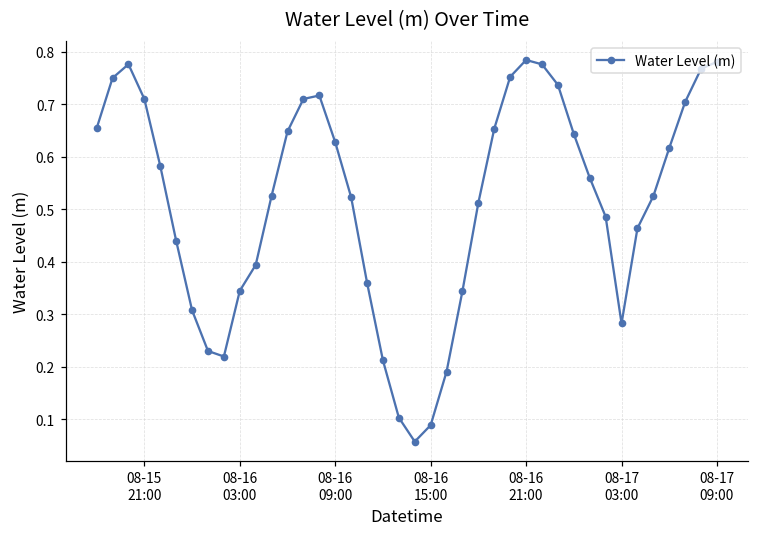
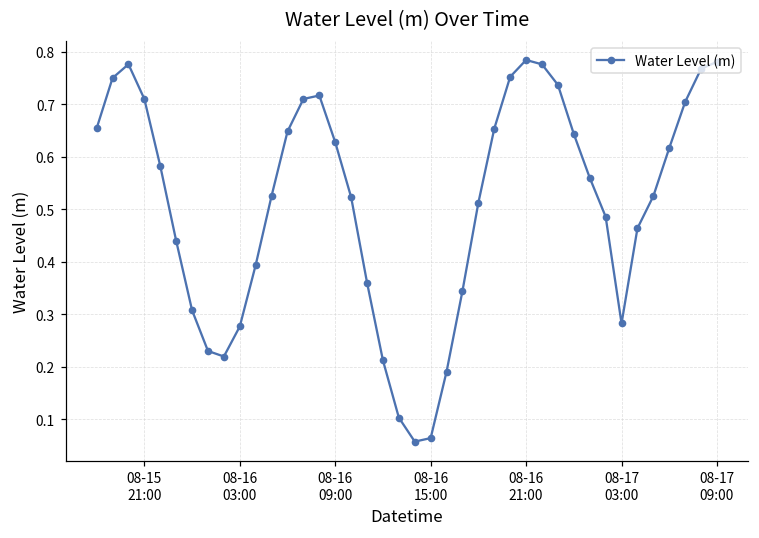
  {
    "08-15 21:00": 0.71,
-   "08-16 03:00": 0.34,
+   "08-16 03:00": 0.28,
    "08-16 09:00": 0.63,
-   "08-16 15:00": 0.09,
+   "08-16 15:00": 0.06,
    "08-16 21:00": 0.78,
    "08-17 03:00": 0.28
  }
